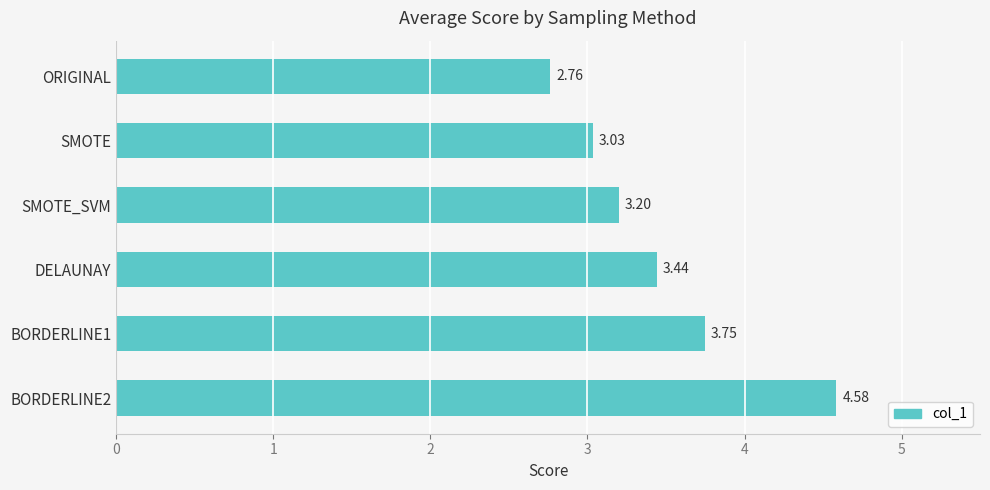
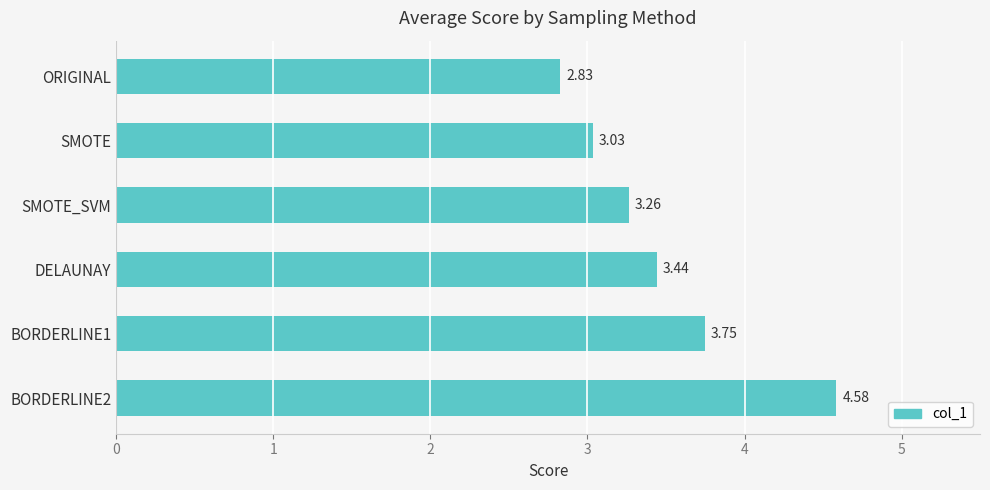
  {
-   "ORIGINAL": 2.76,
+   "ORIGINAL": 2.83,
    "SMOTE": 3.03,
-   "SMOTE_SVM": 3.20,
+   "SMOTE_SVM": 3.26,
    "DELAUNAY": 3.44,
    "BORDERLINE1": 3.75,
    "BORDERLINE2": 4.58
  }
